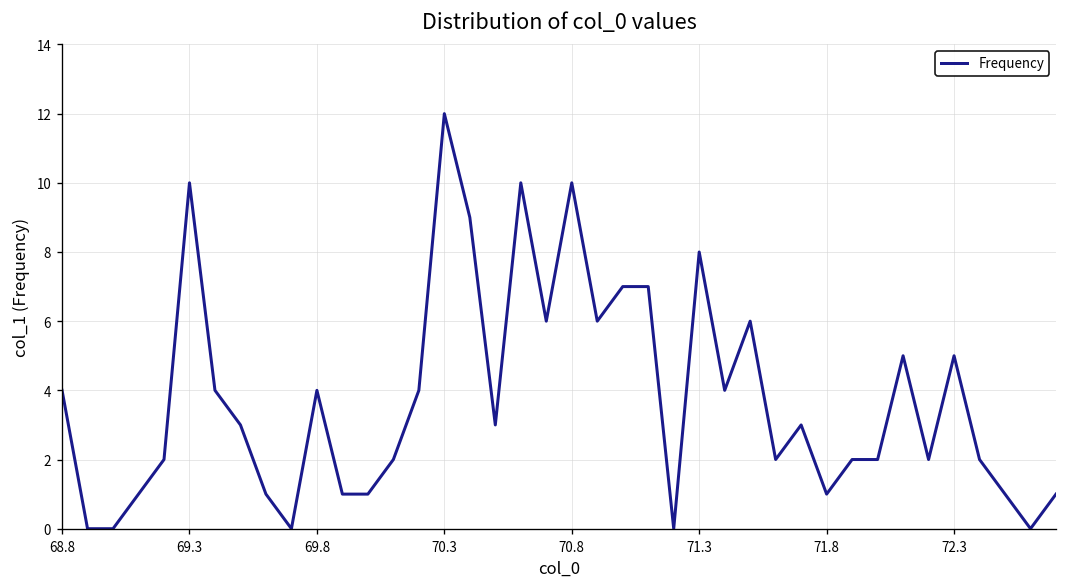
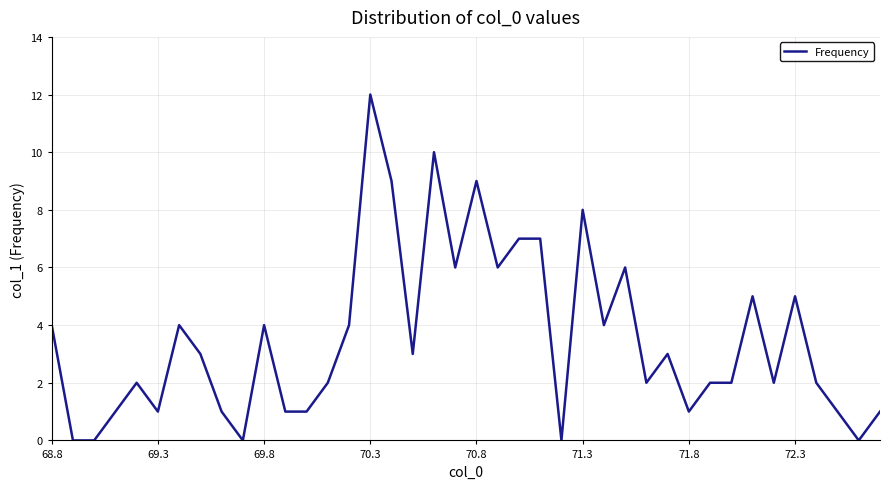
  {
    "68.8": 4,
-   "69.3": 10,
+   "69.3": 1,
    "69.8": 4,
    "70.3": 12,
-   "70.8": 10,
+   "70.8": 9,
    "71.3": 8,
    "71.8": 1,
    "72.3": 5
  }
